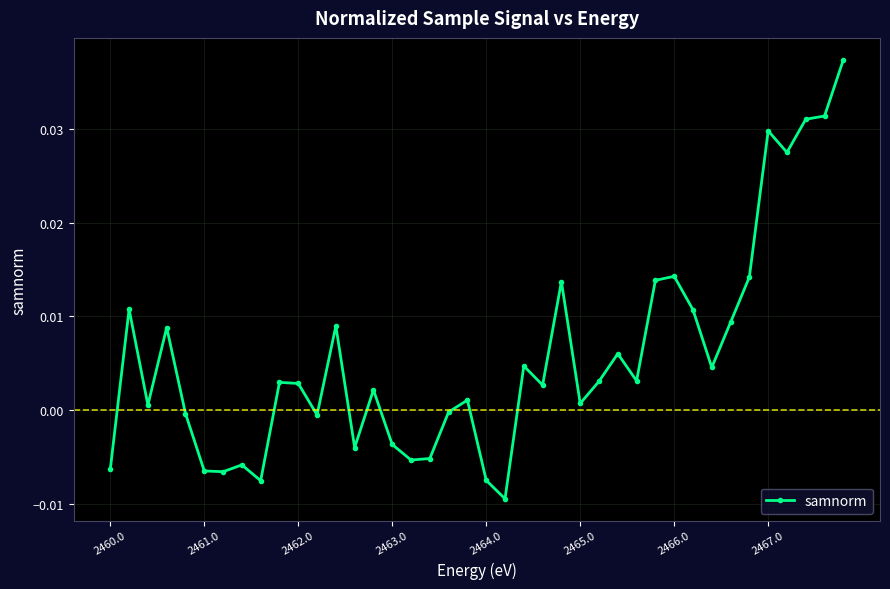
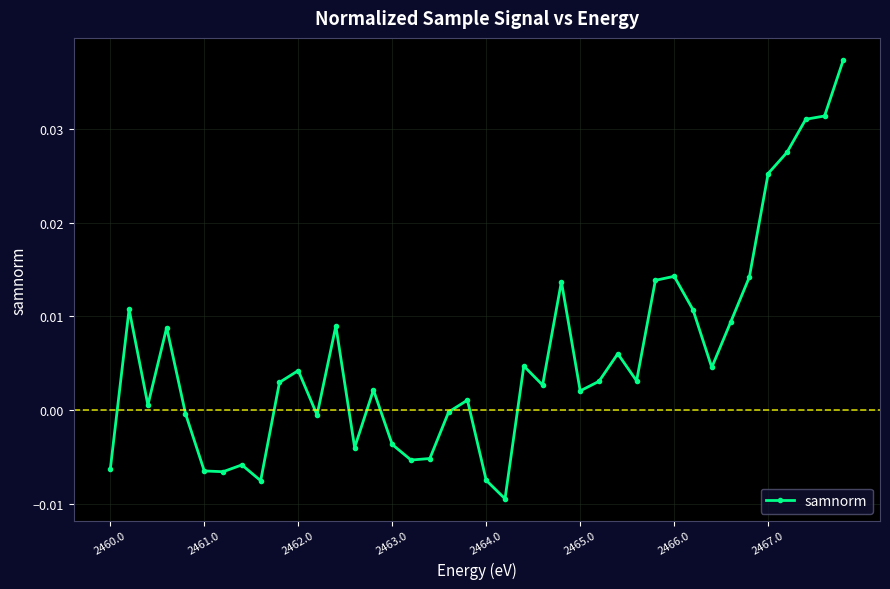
  {
    "2460.0": -0.006,
    "2461.0": -0.006,
-   "2462.0": 0.003,
+   "2462.0": 0.004,
    "2463.0": -0.004,
    "2464.0": -0.007,
-   "2465.0": 0.001,
+   "2465.0": 0.002,
    "2466.0": 0.014,
-   "2467.0": 0.030
+   "2467.0": 0.025
  }
